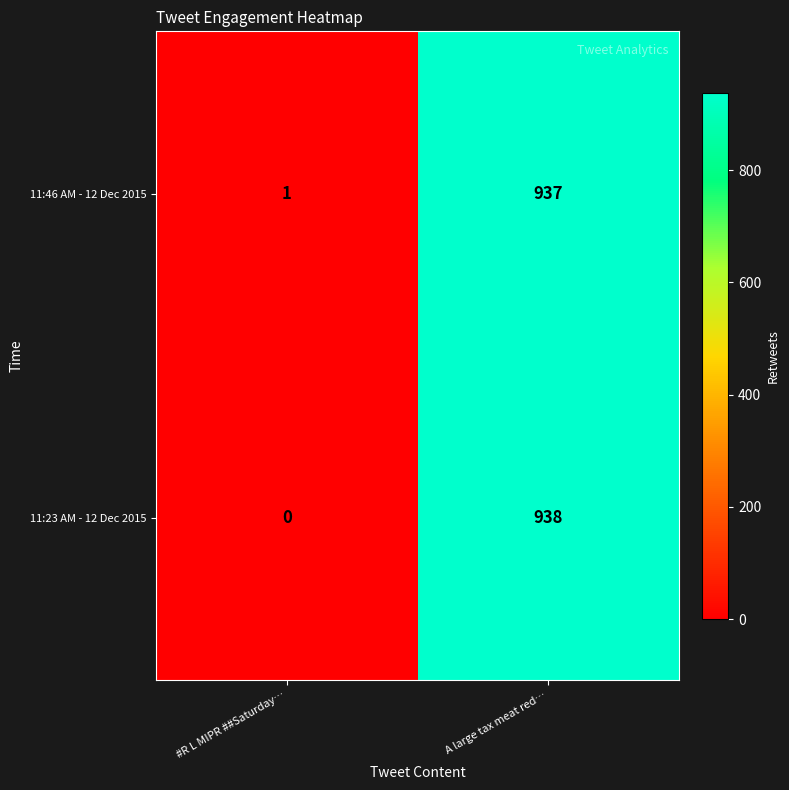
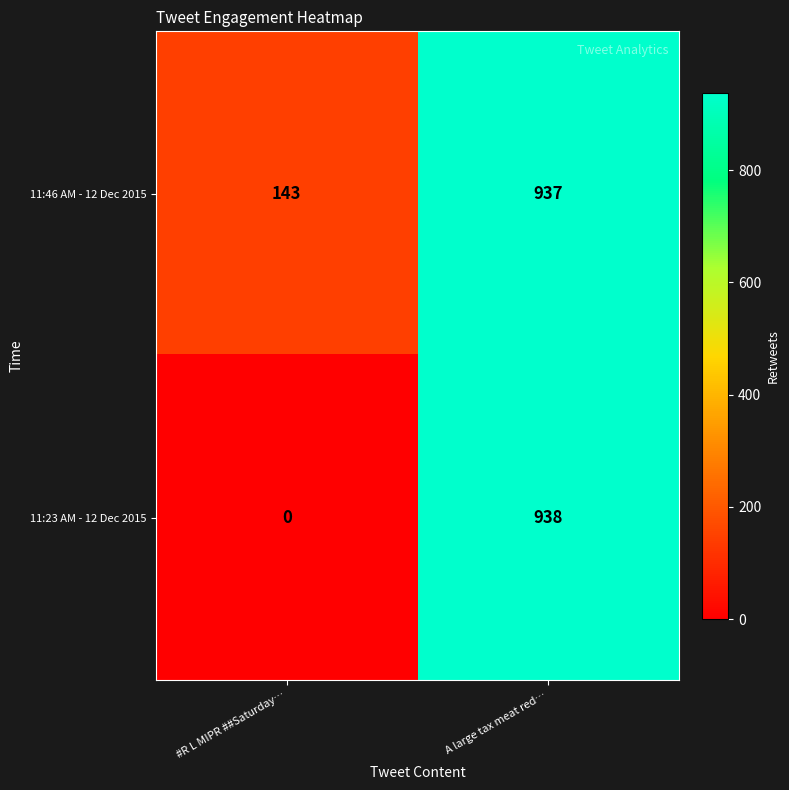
  {
    "11:46 AM - 12 Dec 2015": {
-     "#R L MIPR ##Saturday…": 1
+     "#R L MIPR ##Saturday…": 143
    },
    "11:23 AM - 12 Dec 2015": {
      "#R L MIPR ##Saturday…": 0,
      "A large tax meat red…": 938
    }
  }
